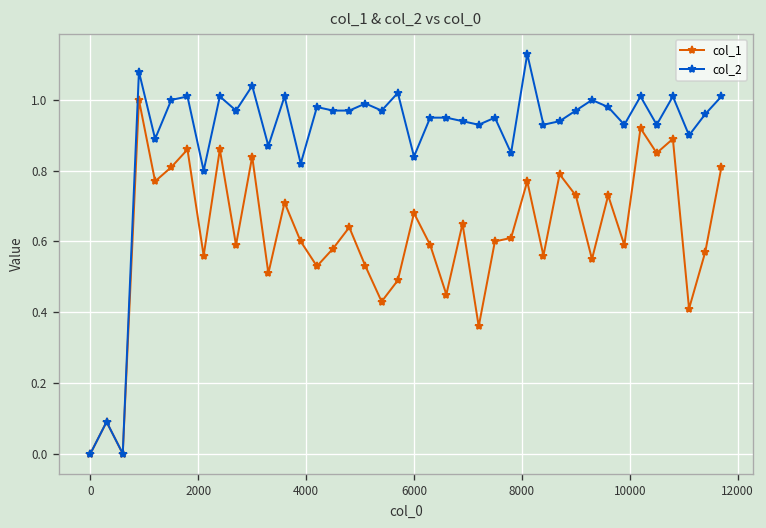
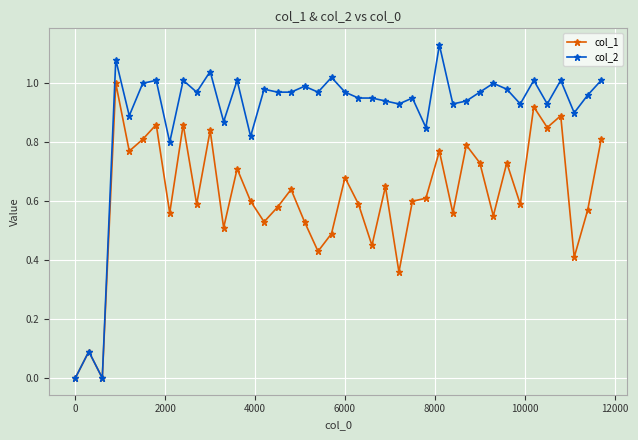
  {
    "col_1": {
      "6000": 0.68
    },
    "col_2": {
-     "6000": 0.84
+     "6000": 0.97
    }
  }
